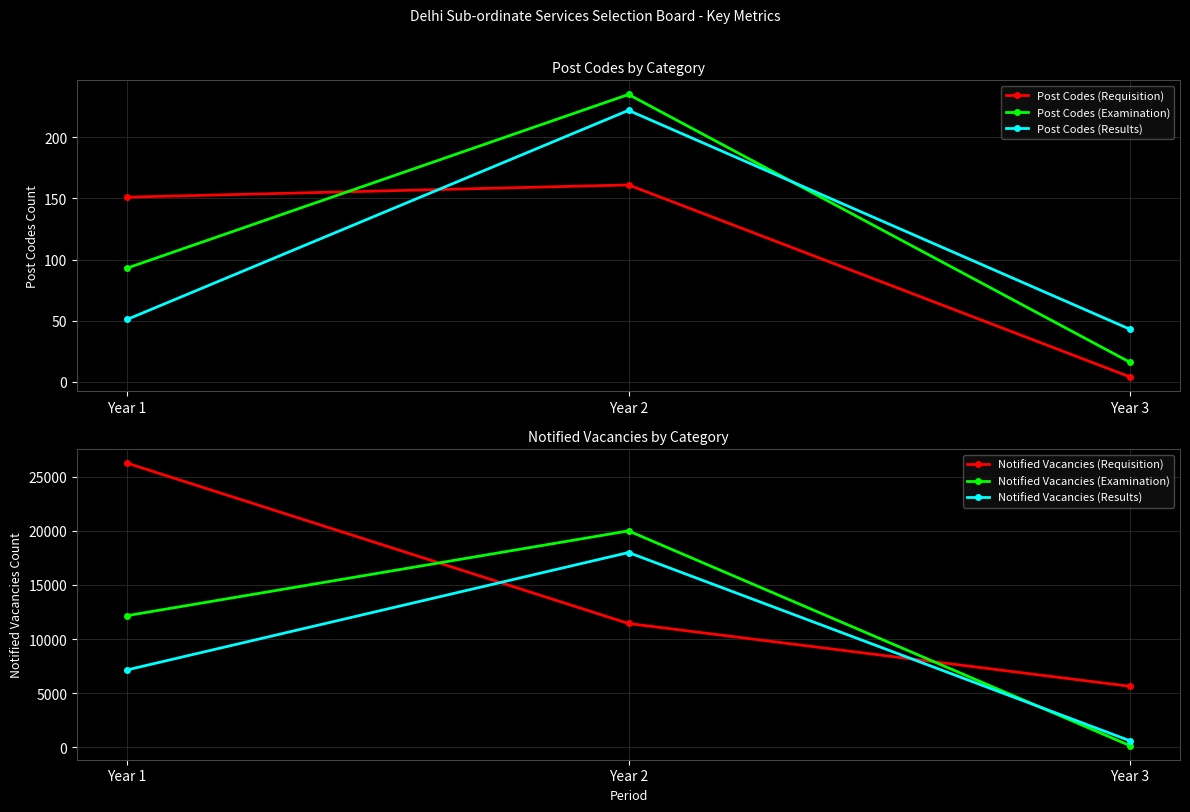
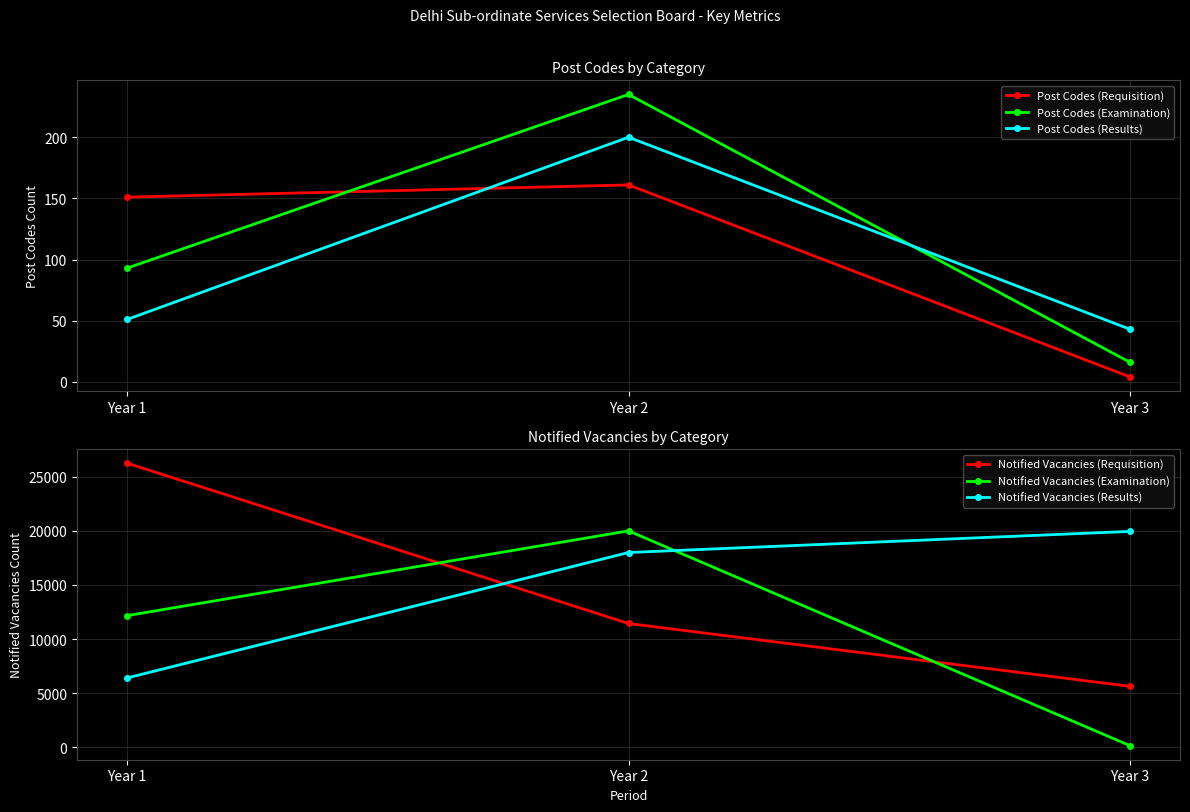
  {
    "Post Codes by Category": {
      "Post Codes (Requisition)": {
        "Year 1": 151,
        "Year 2": 161,
        "Year 3": 4
      },
      "Post Codes (Examination)": {
        "Year 1": 93,
        "Year 2": 235,
        "Year 3": 16
      },
      "Post Codes (Results)": {
        "Year 1": 51,
-       "Year 2": 222,
+       "Year 2": 200,
        "Year 3": 43
      }
    },
    "Notified Vacancies by Category": {
      "Notified Vacancies (Requisition)": {
        "Year 1": 26300,
        "Year 2": 11400,
        "Year 3": 5600
      },
      "Notified Vacancies (Examination)": {
        "Year 1": 12200,
        "Year 2": 20000,
        "Year 3": 200
      },
      "Notified Vacancies (Results)": {
-       "Year 1": 7200,
+       "Year 1": 6400,
        "Year 2": 18000,
-       "Year 3": 600
+       "Year 3": 20000
      }
    }
  }
